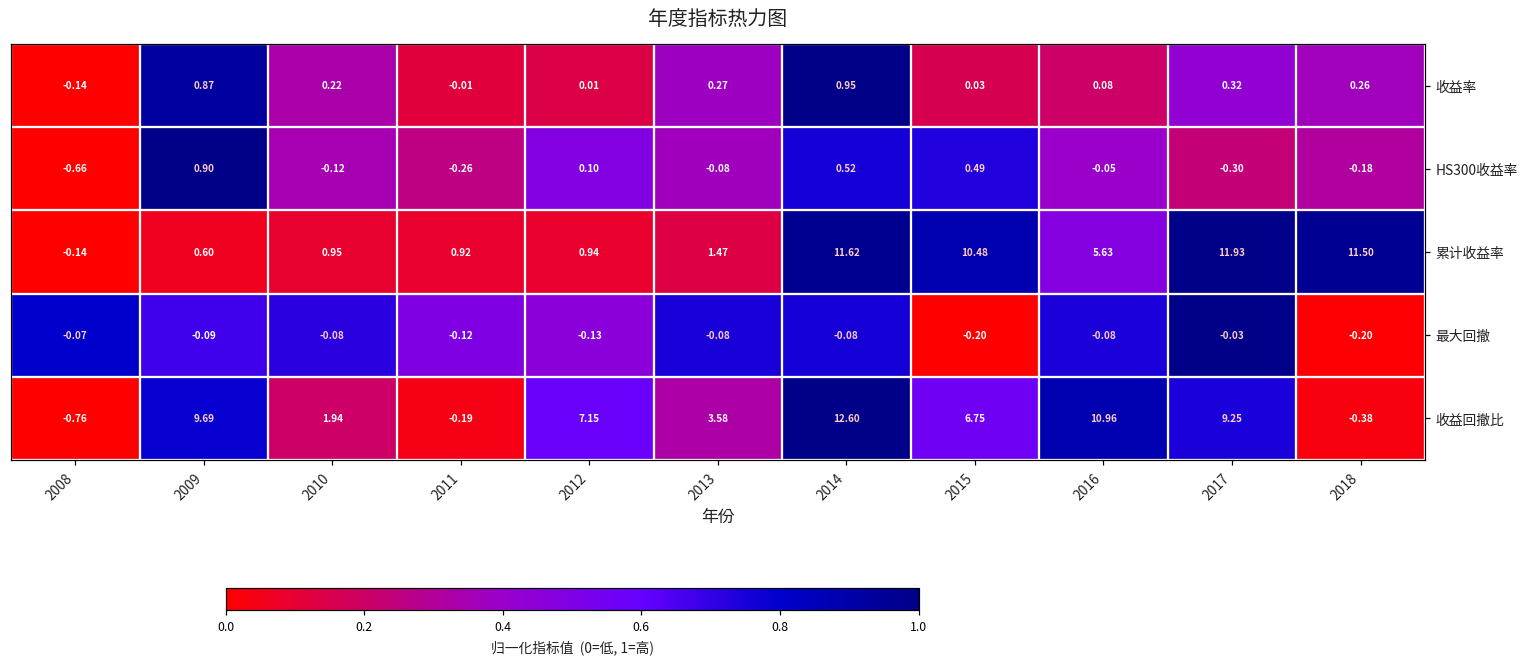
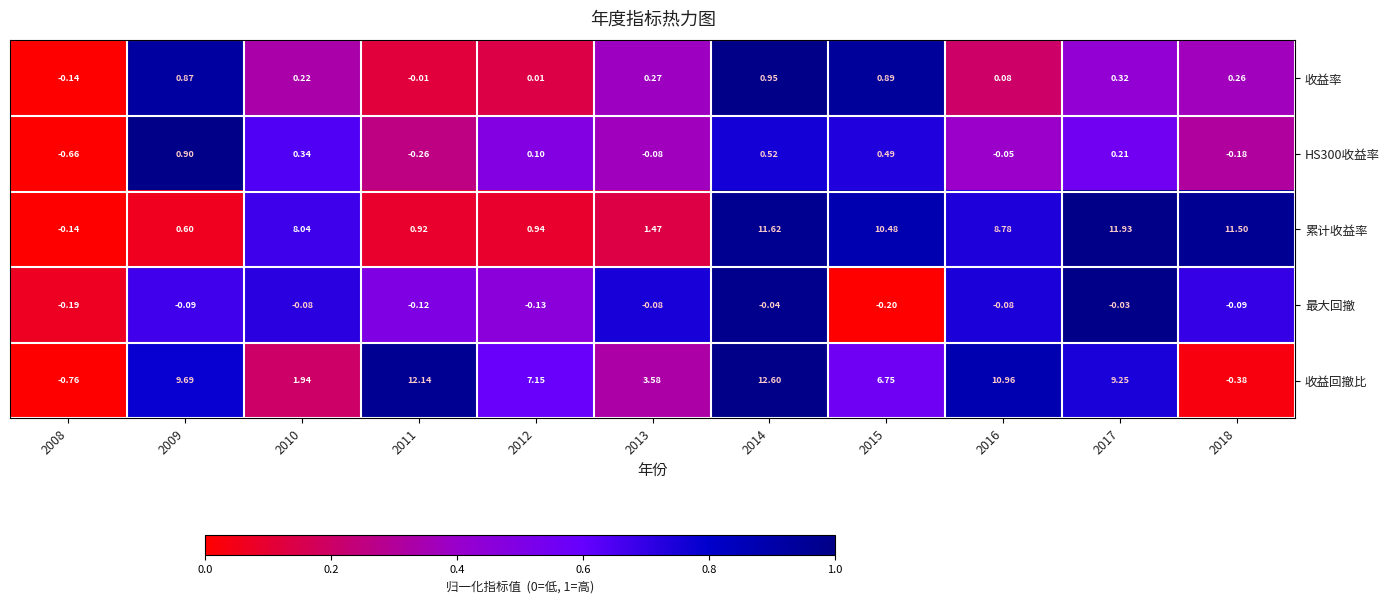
  {
    "收益率": {
      "2008": -0.14,
      "2009": 0.87,
      "2010": 0.22,
      "2011": -0.01,
      "2012": 0.01,
      "2013": 0.27,
      "2014": 0.95,
-     "2015": 0.03,
+     "2015": 0.89,
      "2016": 0.08,
      "2017": 0.32,
      "2018": 0.26
    },
    "HS300收益率": {
      "2008": -0.66,
      "2009": 0.90,
-     "2010": -0.12,
+     "2010": 0.34,
      "2011": -0.26,
      "2012": 0.10,
      "2013": -0.08,
      "2014": 0.52,
      "2015": 0.49,
      "2016": -0.05,
-     "2017": -0.30,
+     "2017": 0.21,
      "2018": -0.18
    },
    "累计收益率": {
      "2008": -0.14,
      "2009": 0.60,
-     "2010": 0.95,
+     "2010": 8.04,
      "2011": 0.92,
      "2012": 0.94,
      "2013": 1.47,
      "2014": 11.62,
      "2015": 10.48,
-     "2016": 5.63,
+     "2016": 8.78,
      "2017": 11.93,
      "2018": 11.50
    },
    "最大回撤": {
-     "2008": -0.07,
+     "2008": -0.19,
      "2009": -0.09,
      "2010": -0.08,
      "2011": -0.12,
      "2012": -0.13,
      "2013": -0.08,
-     "2014": -0.08,
+     "2014": -0.04,
      "2015": -0.20,
      "2016": -0.08,
      "2017": -0.03,
-     "2018": -0.20
+     "2018": -0.09
    },
    "收益回撤比": {
      "2008": -0.76,
      "2009": 9.69,
      "2010": 1.94,
-     "2011": -0.19,
+     "2011": 12.14,
      "2012": 7.15,
      "2013": 3.58,
      "2014": 12.60,
      "2015": 6.75,
      "2016": 10.96,
      "2017": 9.25,
      "2018": -0.38
    }
  }
